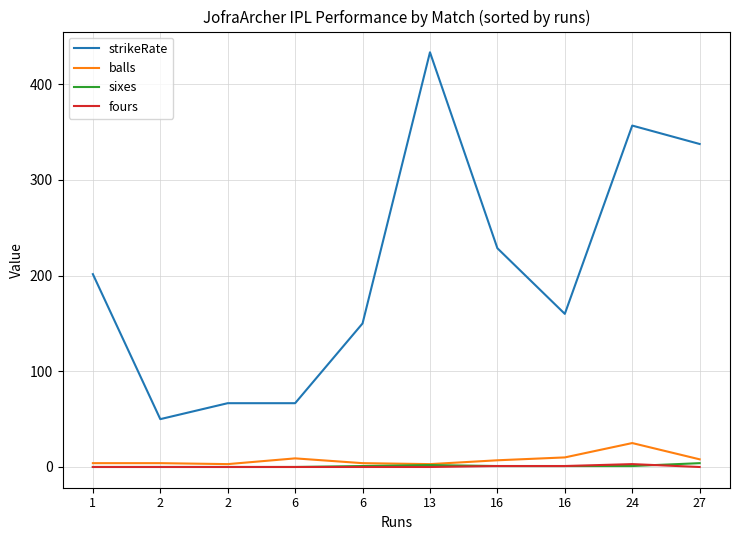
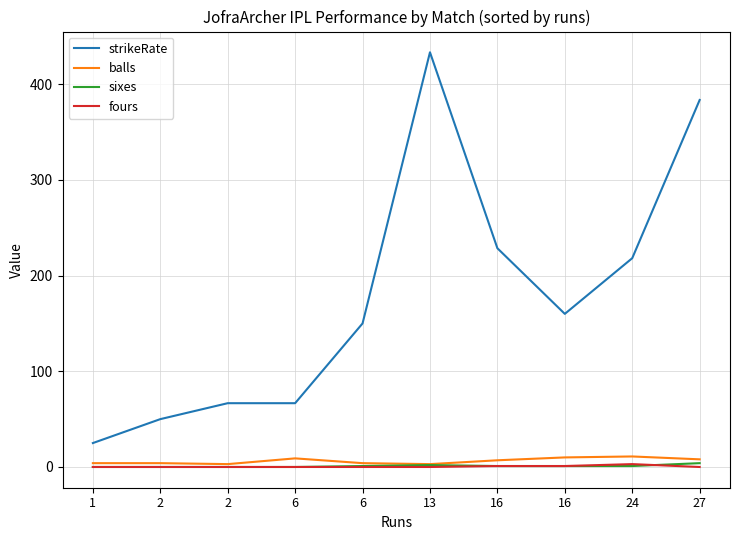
  {
    "strikeRate": {
-     "1": 200,
+     "1": 30,
      "13": 430,
-     "24": 360,
-     "27": 340
+     "24": 220,
+     "27": 380
    },
    "balls": {
      "1": 0,
-     "24": 30,
+     "24": 10,
      "27": 10
    },
    "sixes": {
      "27": 0
    },
    "fours": {
      "27": 0
    }
  }
